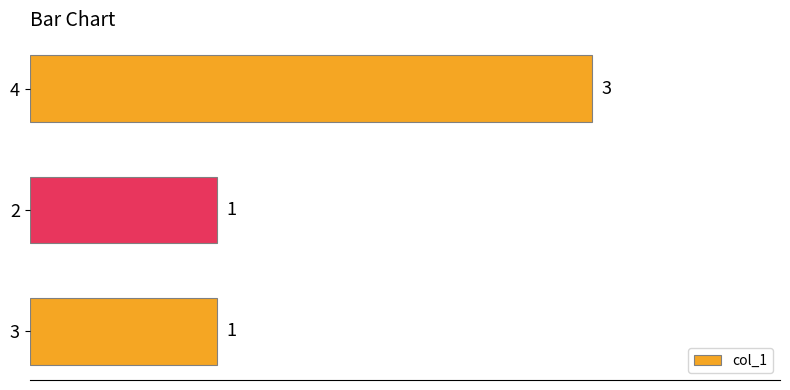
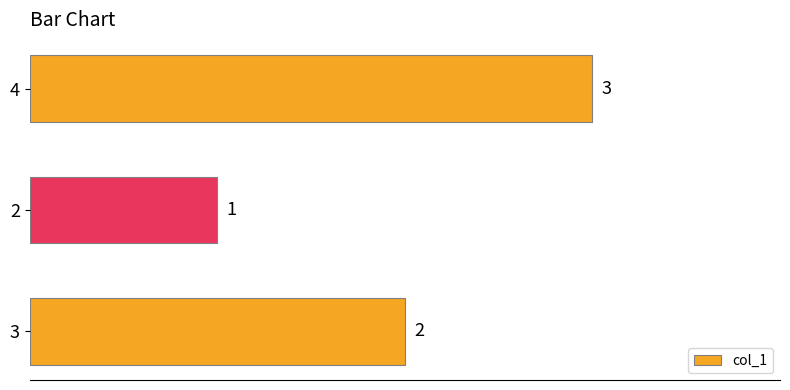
  {
    "4": 3,
    "2": 1,
-   "3": 1
+   "3": 2
  }
